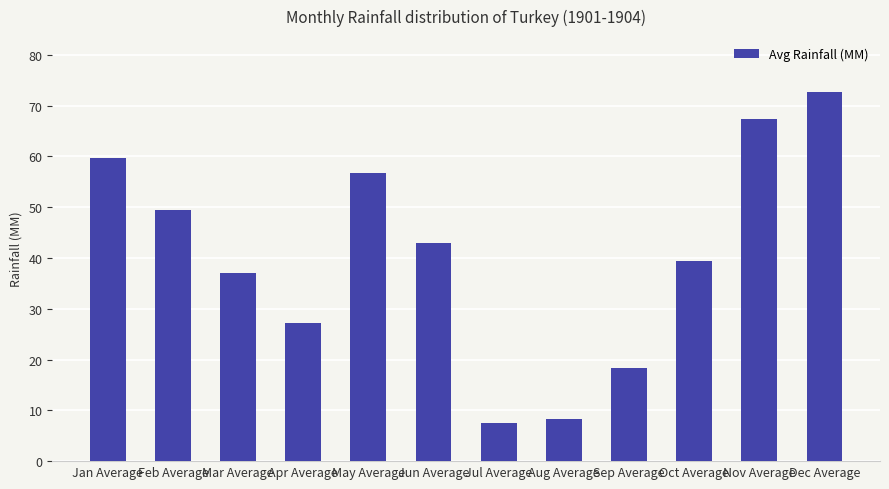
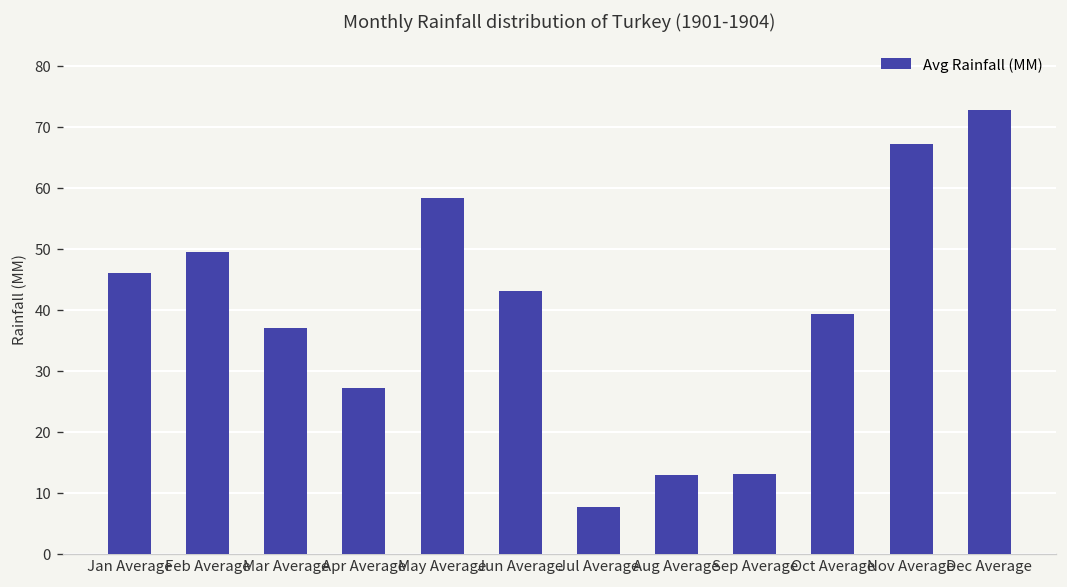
  {
-   "Jan Average": 60,
+   "Jan Average": 46,
    "Feb Average": 49,
    "Mar Average": 37,
    "Apr Average": 27,
-   "May Average": 57,
+   "May Average": 58,
    "Jun Average": 43,
    "Jul Average": 8,
-   "Aug Average": 8,
-   "Sep Average": 18,
+   "Aug Average": 13,
+   "Sep Average": 13,
    "Oct Average": 39,
    "Nov Average": 67,
    "Dec Average": 73
  }
